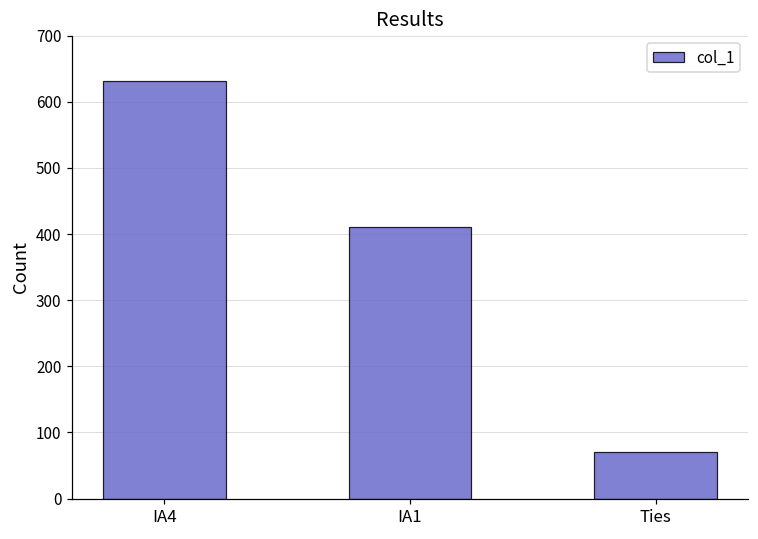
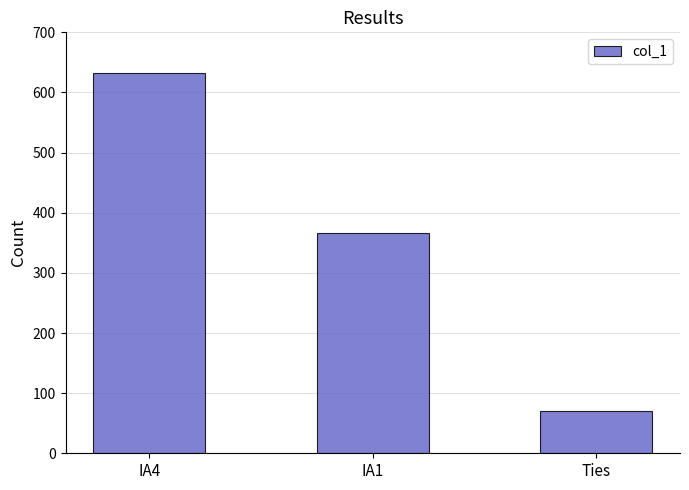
  {
    "IA4": 630,
-   "IA1": 410,
+   "IA1": 370,
    "Ties": 70
  }
